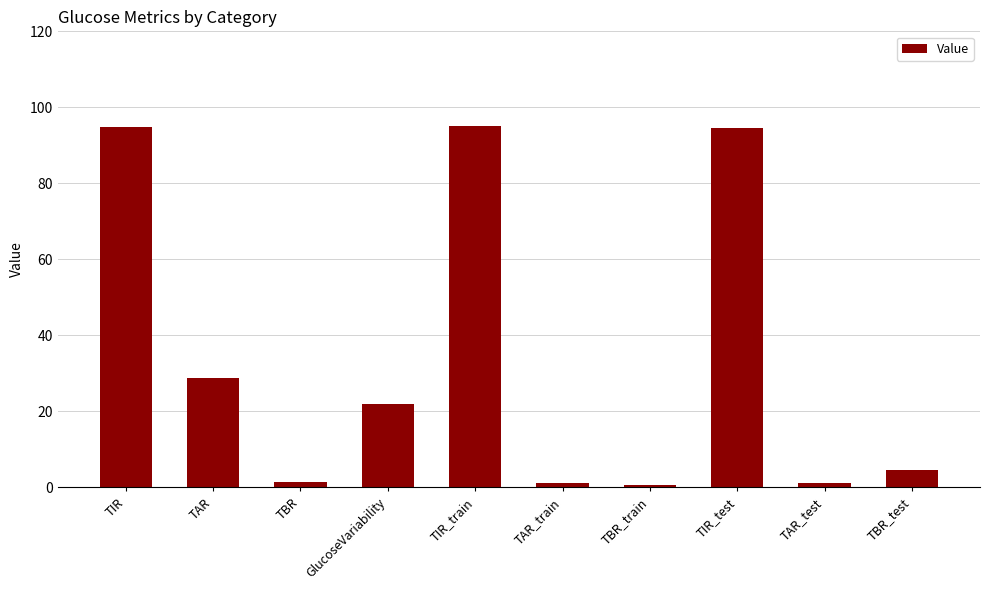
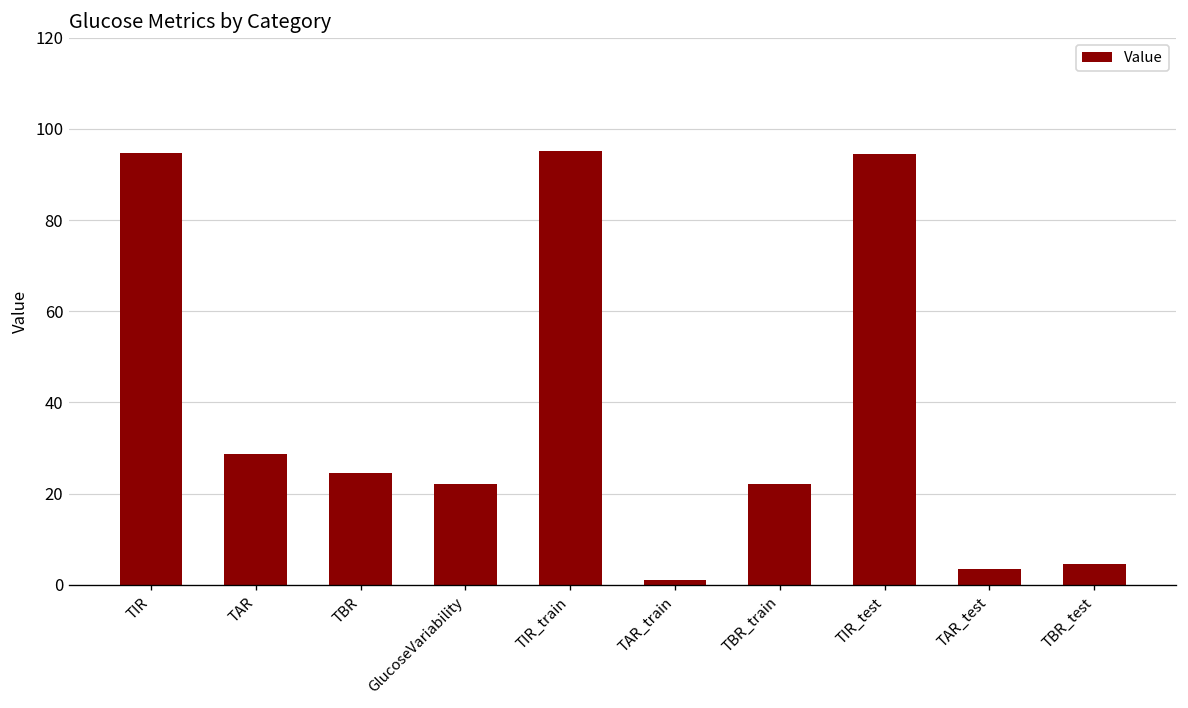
  {
    "TIR": 95,
    "TAR": 29,
-   "TBR": 1,
+   "TBR": 24,
    "GlucoseVariability": 22,
    "TIR_train": 95,
    "TAR_train": 1,
-   "TBR_train": 1,
+   "TBR_train": 22,
    "TIR_test": 94,
-   "TAR_test": 1,
+   "TAR_test": 3,
    "TBR_test": 5
  }
